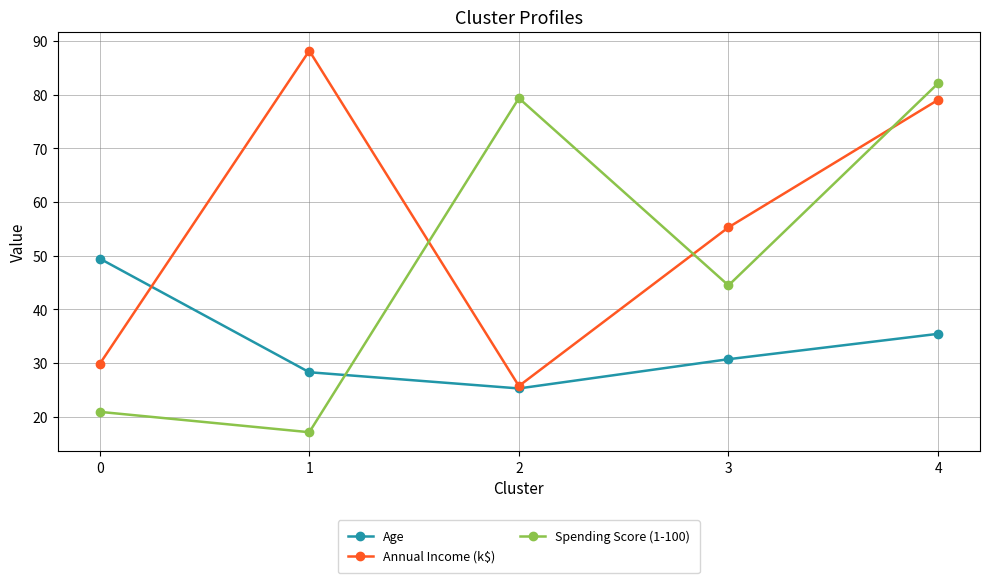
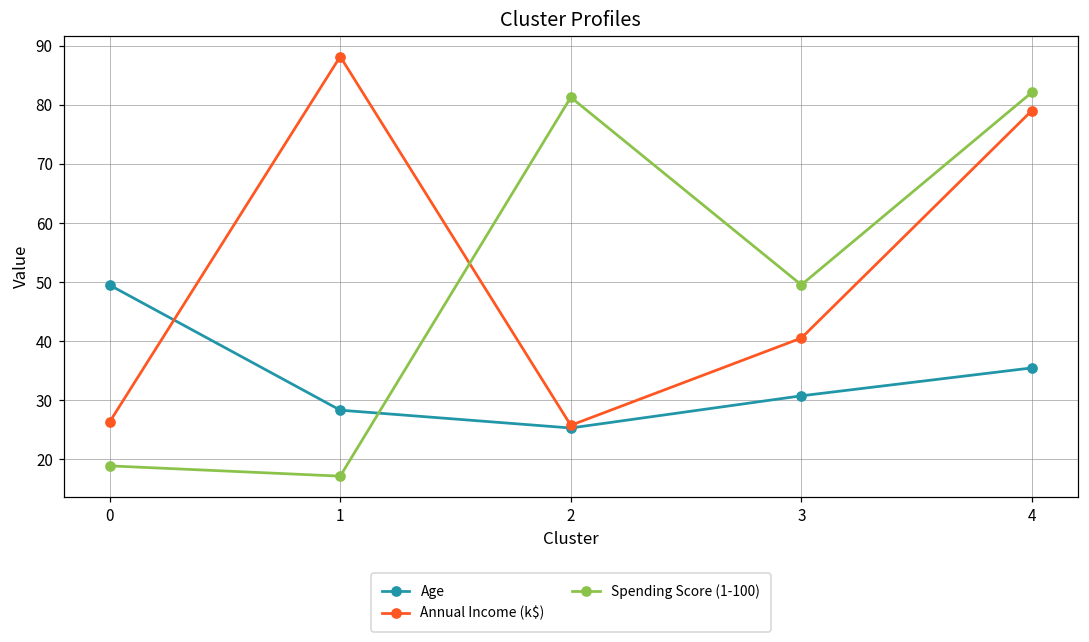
  {
    "Age": {
      "0": 49,
      "1": 28,
      "3": 31,
      "4": 35
    },
    "Annual Income (k$)": {
-     "0": 30,
+     "0": 26,
      "1": 88,
-     "3": 55,
+     "3": 41,
      "4": 79
    },
    "Spending Score (1-100)": {
-     "0": 21,
+     "0": 19,
      "1": 17,
-     "2": 79,
-     "3": 44,
+     "2": 81,
+     "3": 50,
      "4": 82
    }
  }
